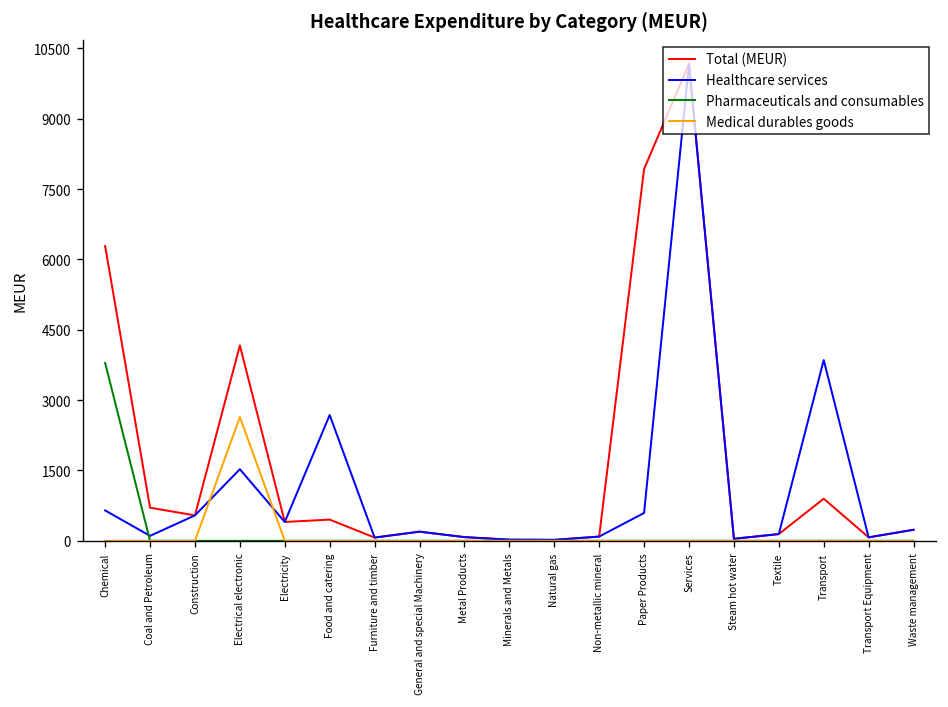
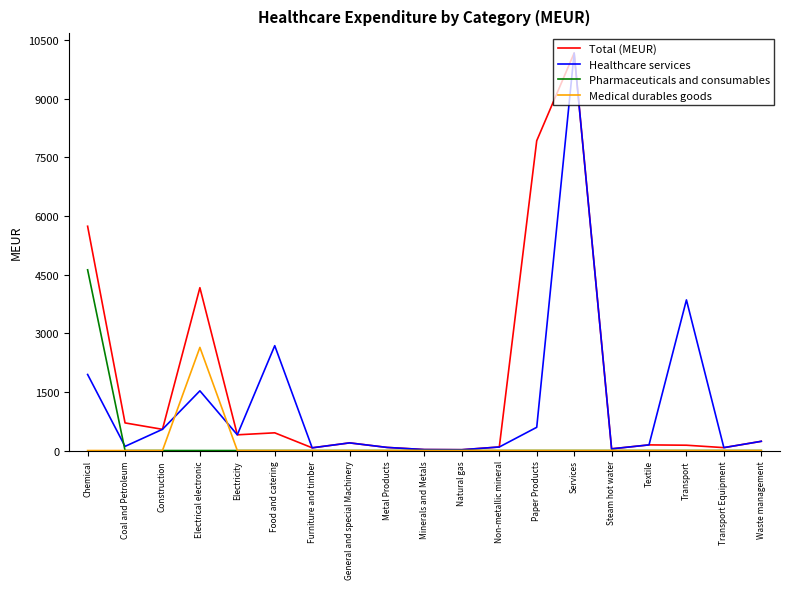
  {
    "Total (MEUR)": {
-     "Chemical": 6300,
+     "Chemical": 5700,
      "Coal and Petroleum": 700,
      "Electrical electronic": 4200,
      "Food and catering": 500,
      "Paper Products": 7900,
-     "Transport": 900
+     "Transport": 100
    },
    "Healthcare services": {
-     "Chemical": 600,
+     "Chemical": 1900,
      "Coal and Petroleum": 100,
      "Electrical electronic": 1500,
      "Food and catering": 2700,
      "Paper Products": 600,
      "Transport": 3900
    },
    "Pharmaceuticals and consumables": {
-     "Chemical": 3800,
+     "Chemical": 4600,
      "Electrical electronic": 0
    },
    "Medical durables goods": {
      "Chemical": 0,
      "Electrical electronic": 2600
    }
  }
